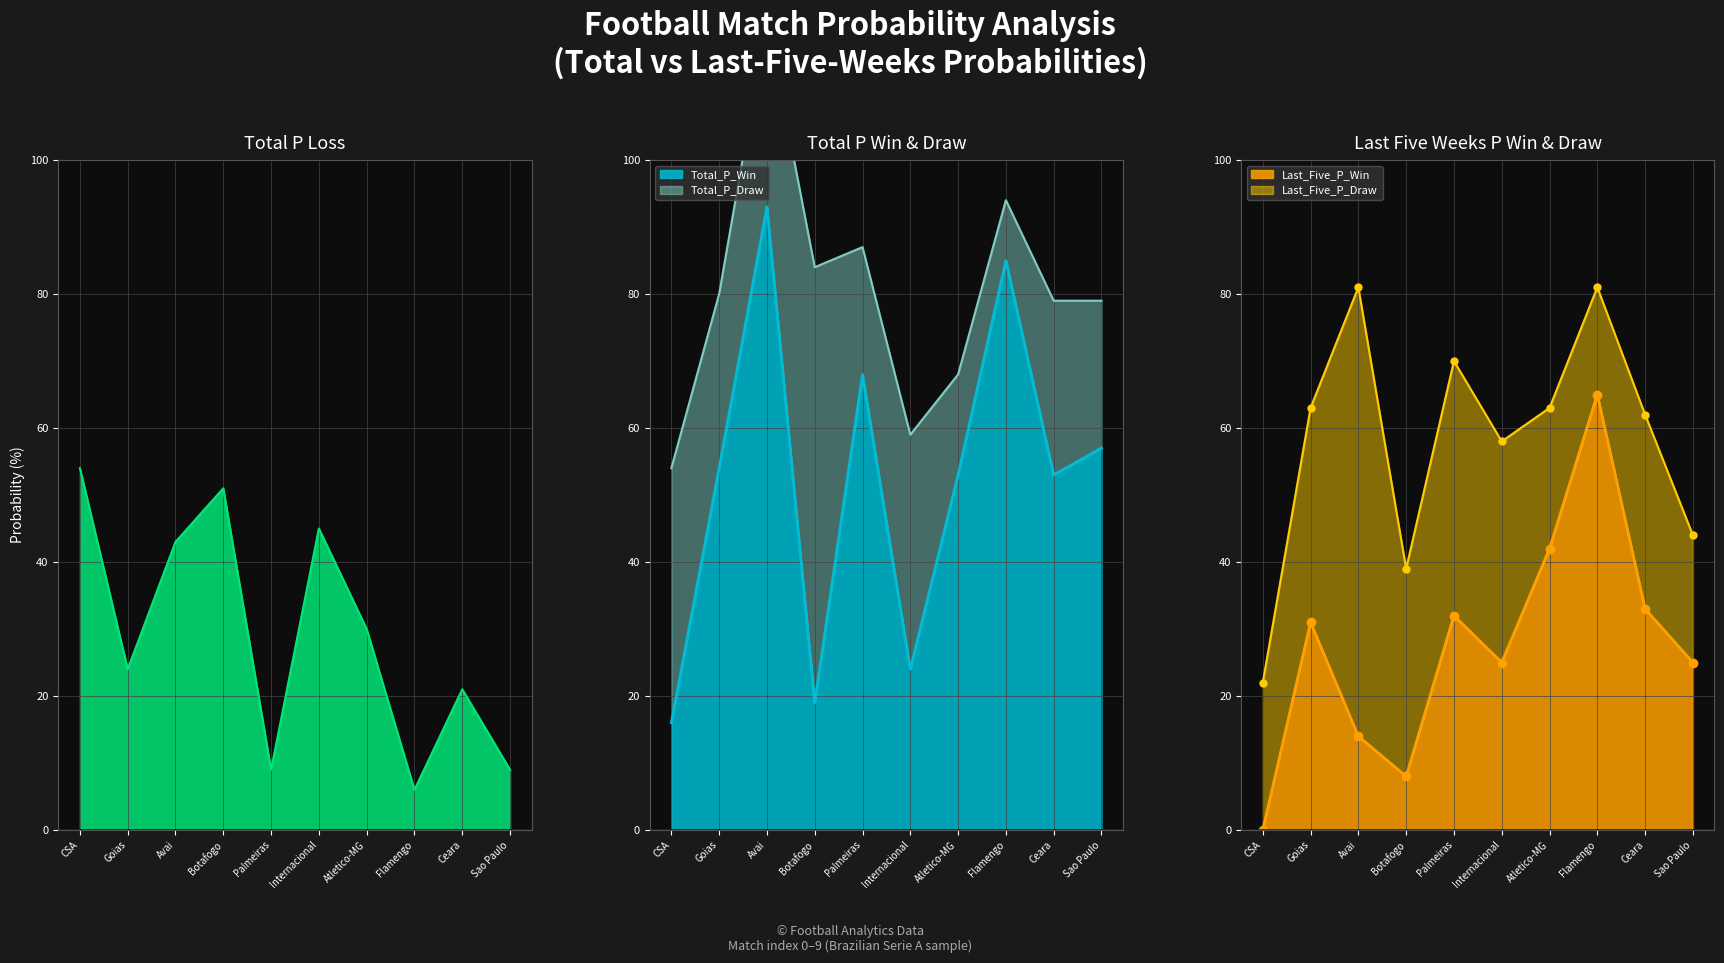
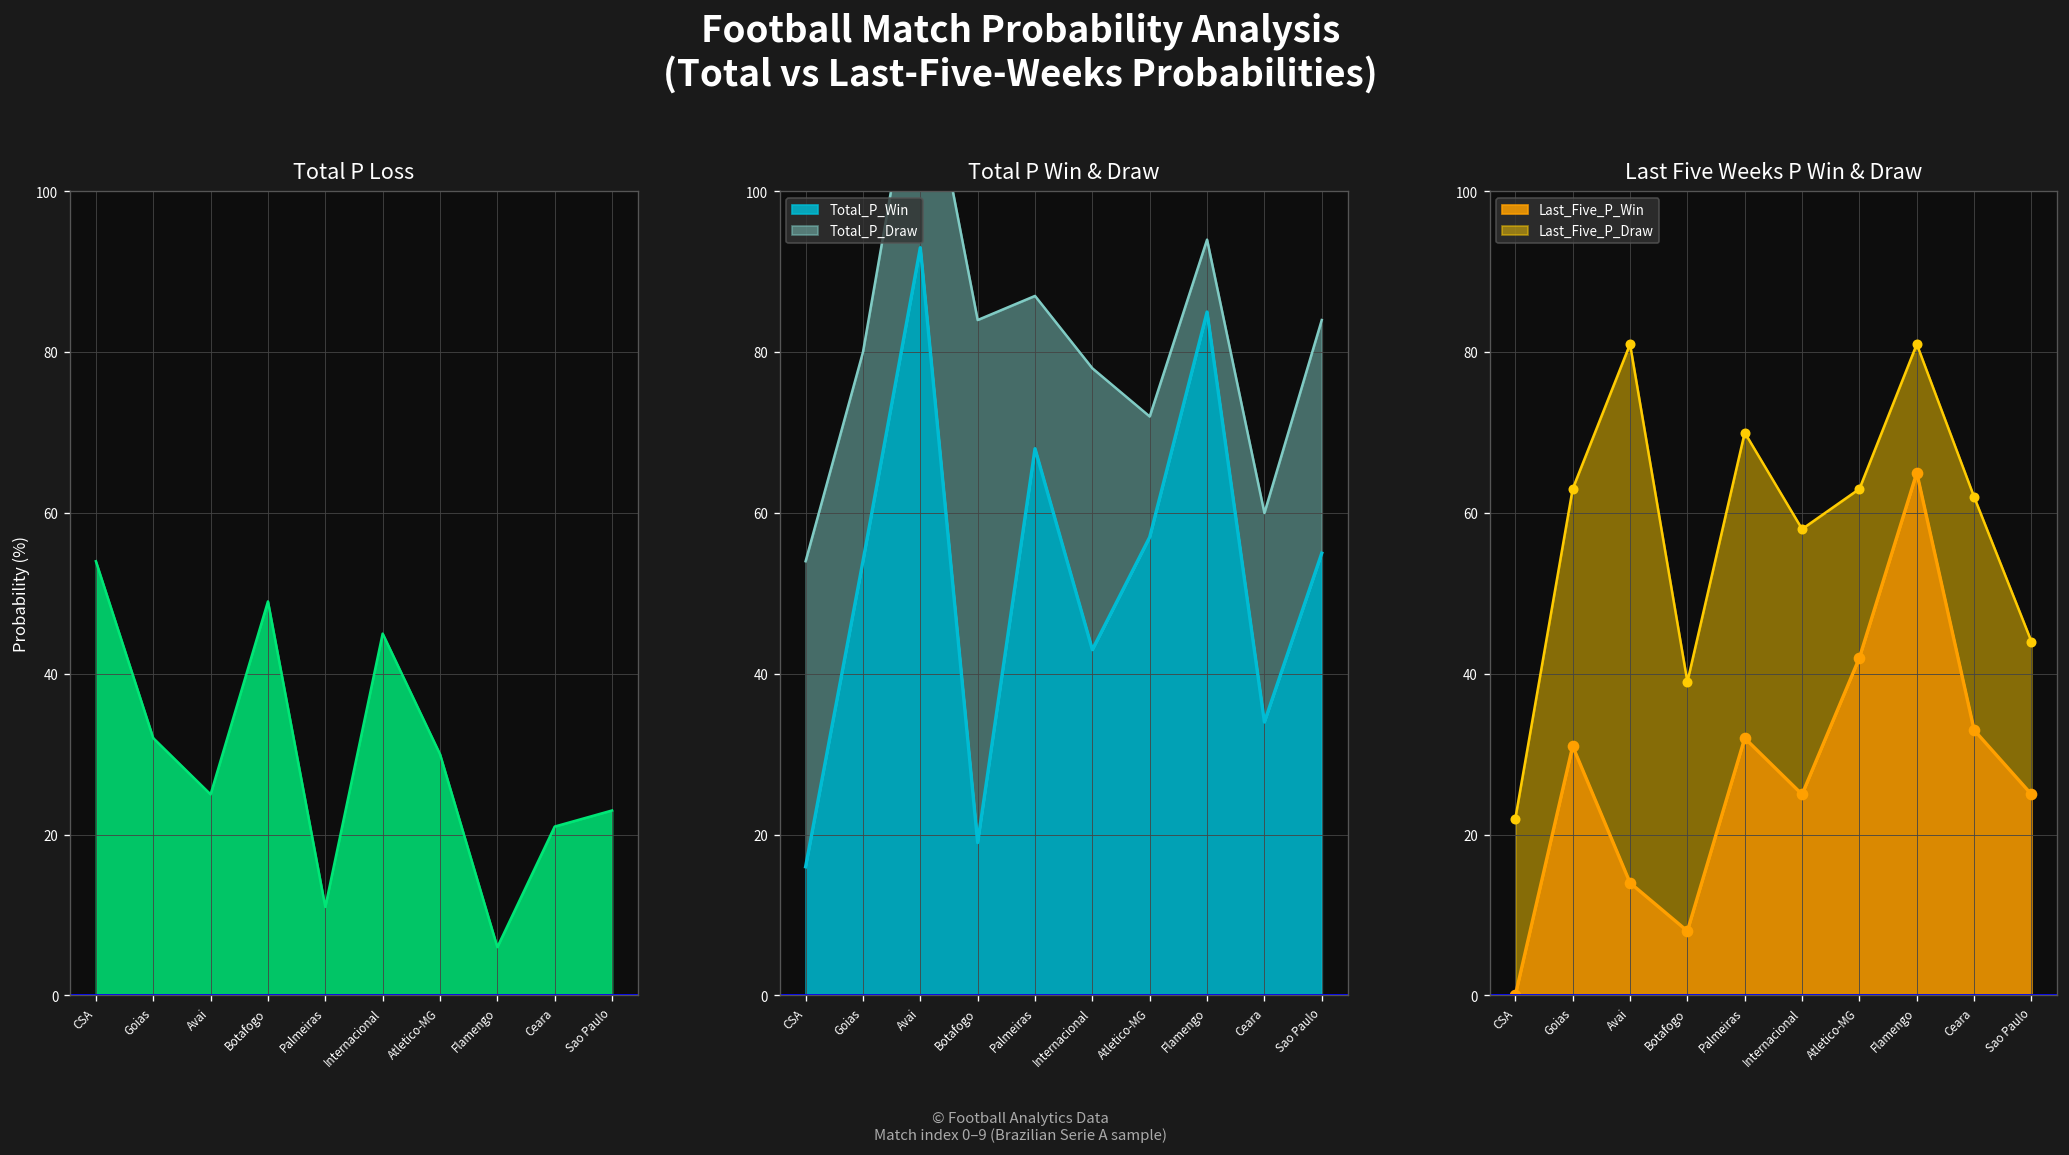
  {
    "Total P Loss": {
      "CSA": 54,
-     "Goias": 24,
-     "Avai": 43,
-     "Botafogo": 51,
-     "Palmeiras": 9,
+     "Goias": 32,
+     "Avai": 25,
+     "Botafogo": 49,
+     "Palmeiras": 11,
      "Internacional": 45,
      "Atletico-MG": 30,
      "Flamengo": 6,
      "Ceara": 21,
-     "Sao Paulo": 9
+     "Sao Paulo": 23
    },
    "Total P Win & Draw": {
      "Total_P_Win": {
        "CSA": 16,
        "Goias": 54,
        "Avai": 93,
        "Botafogo": 19,
        "Palmeiras": 68,
-       "Internacional": 24,
-       "Atletico-MG": 53,
+       "Internacional": 43,
+       "Atletico-MG": 57,
        "Flamengo": 85,
-       "Ceara": 53,
-       "Sao Paulo": 57
+       "Ceara": 34,
+       "Sao Paulo": 55
      },
      "Total_P_Draw": {
        "CSA": 38,
        "Goias": 26,
        "Botafogo": 65,
        "Palmeiras": 19,
        "Internacional": 35,
        "Atletico-MG": 15,
        "Flamengo": 9,
        "Ceara": 26,
-       "Sao Paulo": 22
+       "Sao Paulo": 29
      }
    }
  }
